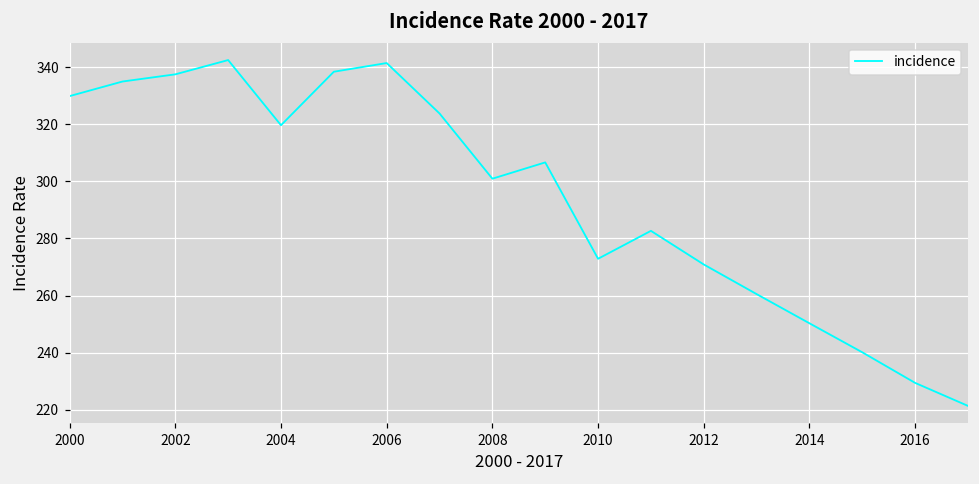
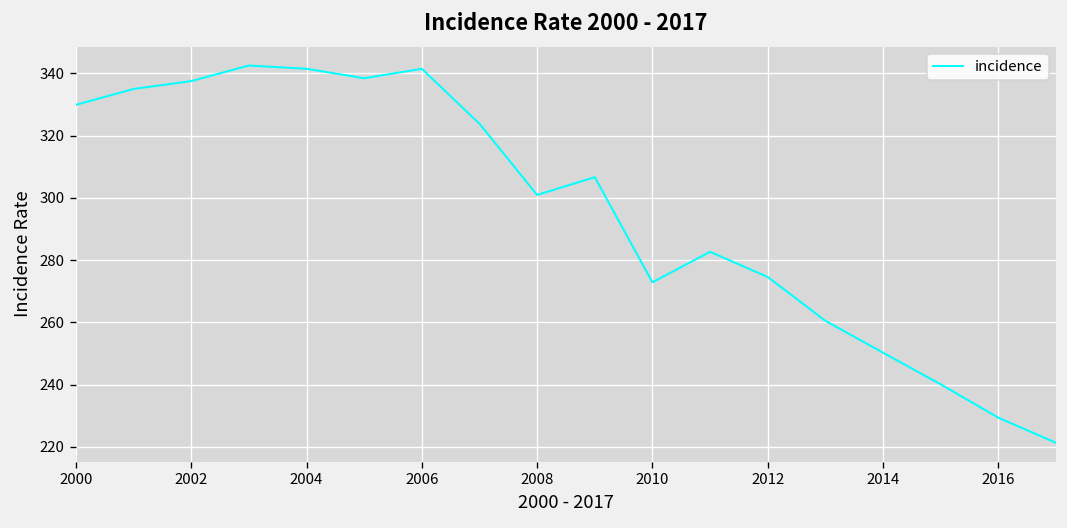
  {
    "2000": 330,
    "2002": 338,
-   "2004": 320,
+   "2004": 342,
    "2006": 341,
    "2008": 301,
    "2010": 273,
-   "2012": 271,
+   "2012": 275,
    "2014": 250,
    "2016": 229
  }
